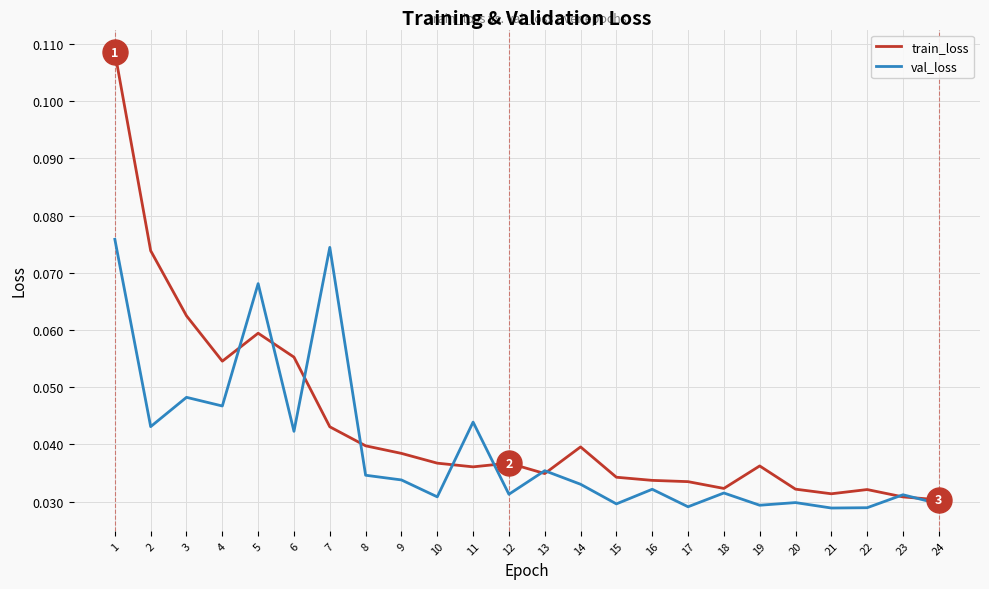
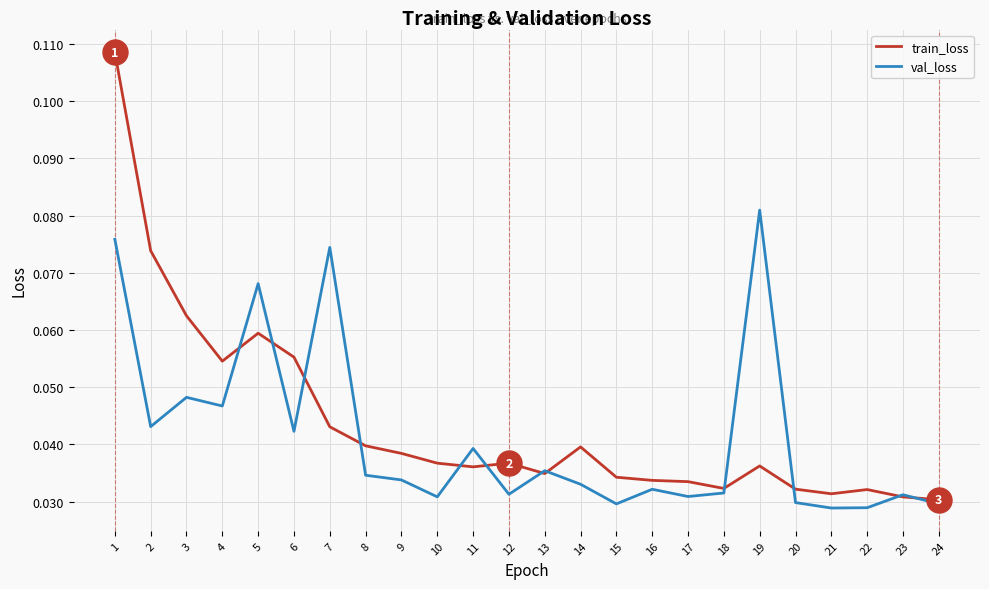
  {
    "val_loss": {
      "1": 0.076,
      "2": 0.043,
      "3": 0.048,
      "4": 0.047,
      "5": 0.068,
      "6": 0.042,
      "7": 0.074,
      "8": 0.035,
      "9": 0.034,
      "10": 0.031,
-     "11": 0.044,
+     "11": 0.039,
      "12": 0.031,
      "13": 0.035,
      "14": 0.033,
      "15": 0.030,
      "16": 0.032,
-     "17": 0.029,
+     "17": 0.031,
      "18": 0.032,
-     "19": 0.029,
+     "19": 0.081,
      "20": 0.030,
      "21": 0.029,
      "22": 0.029
    }
  }
